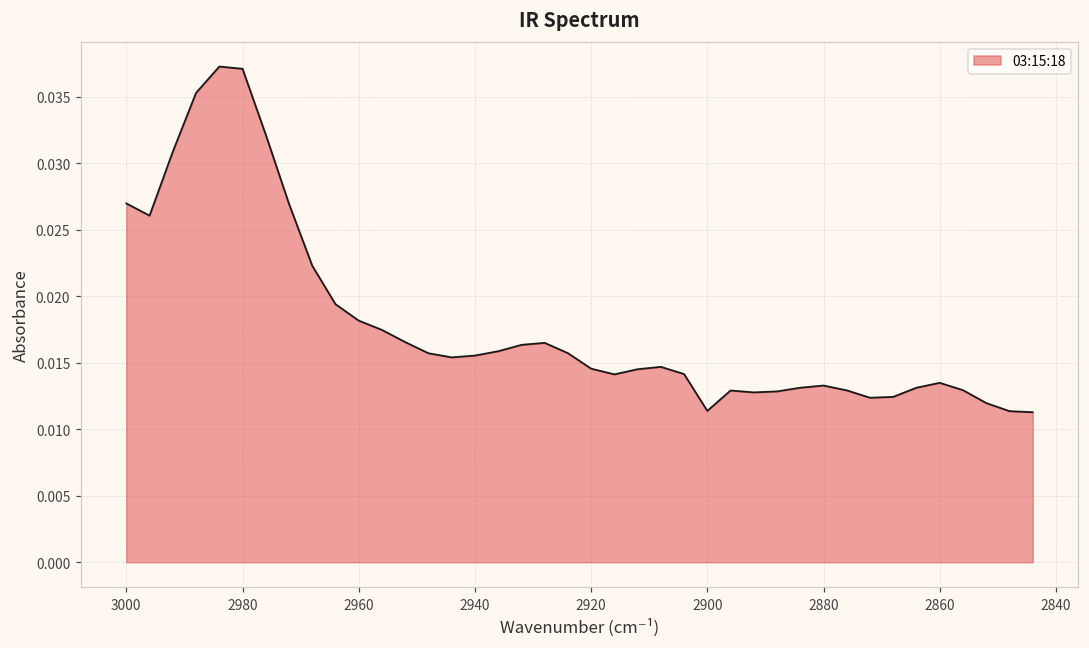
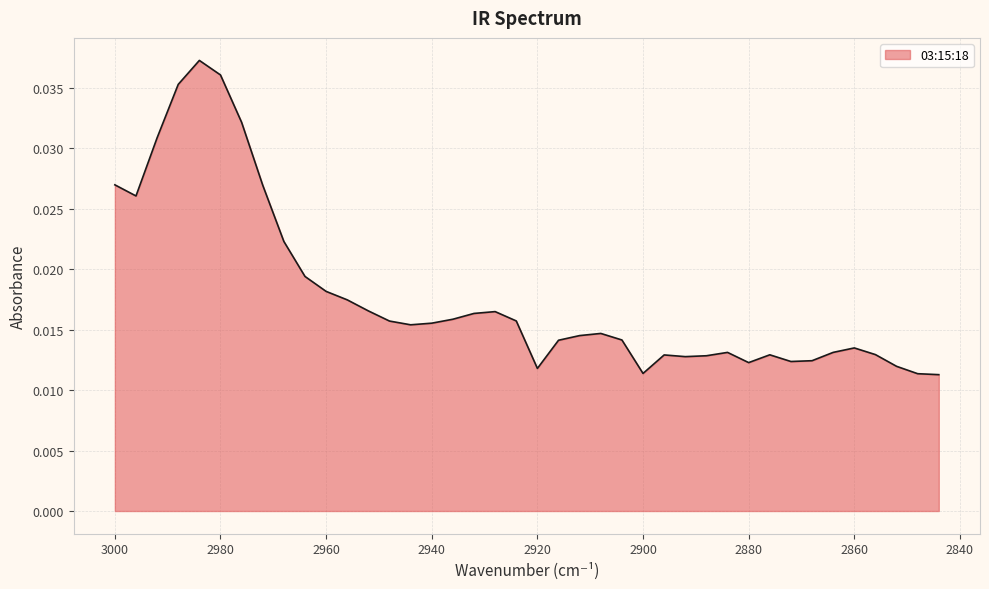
  {
    "3000": 0.0270,
-   "2980": 0.0371,
+   "2980": 0.0361,
    "2960": 0.0182,
    "2940": 0.0155,
-   "2920": 0.0146,
+   "2920": 0.0118,
    "2900": 0.0114,
-   "2880": 0.0133,
+   "2880": 0.0123,
    "2860": 0.0135
  }
